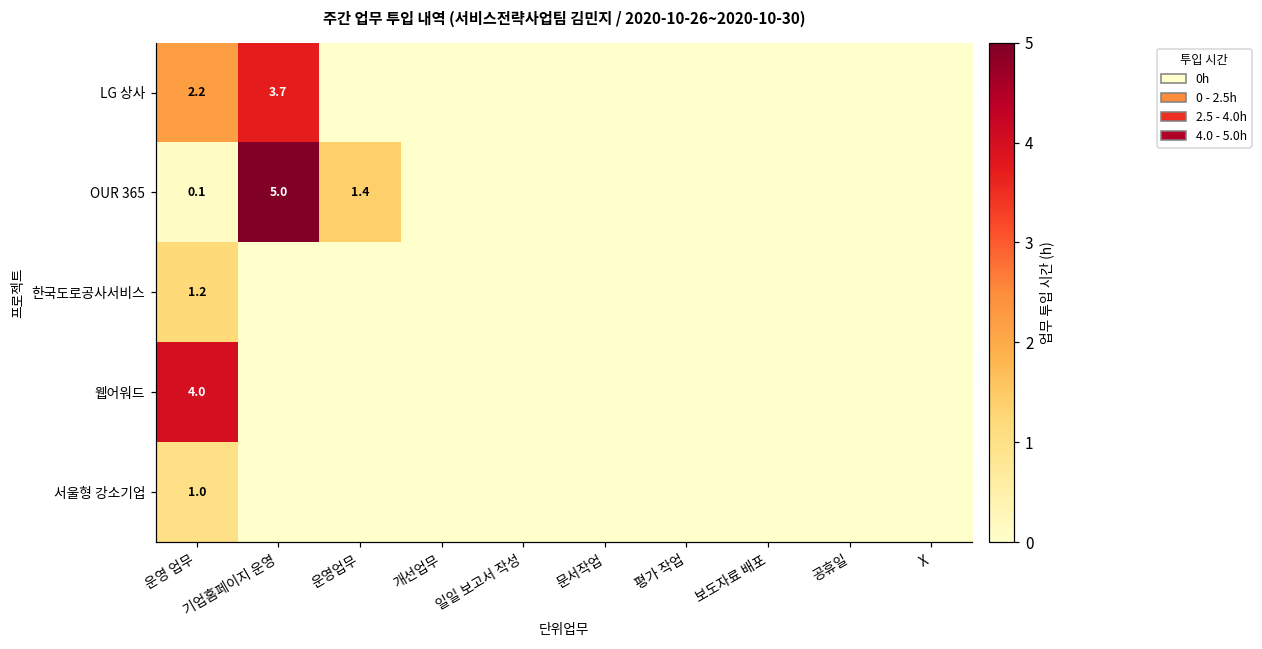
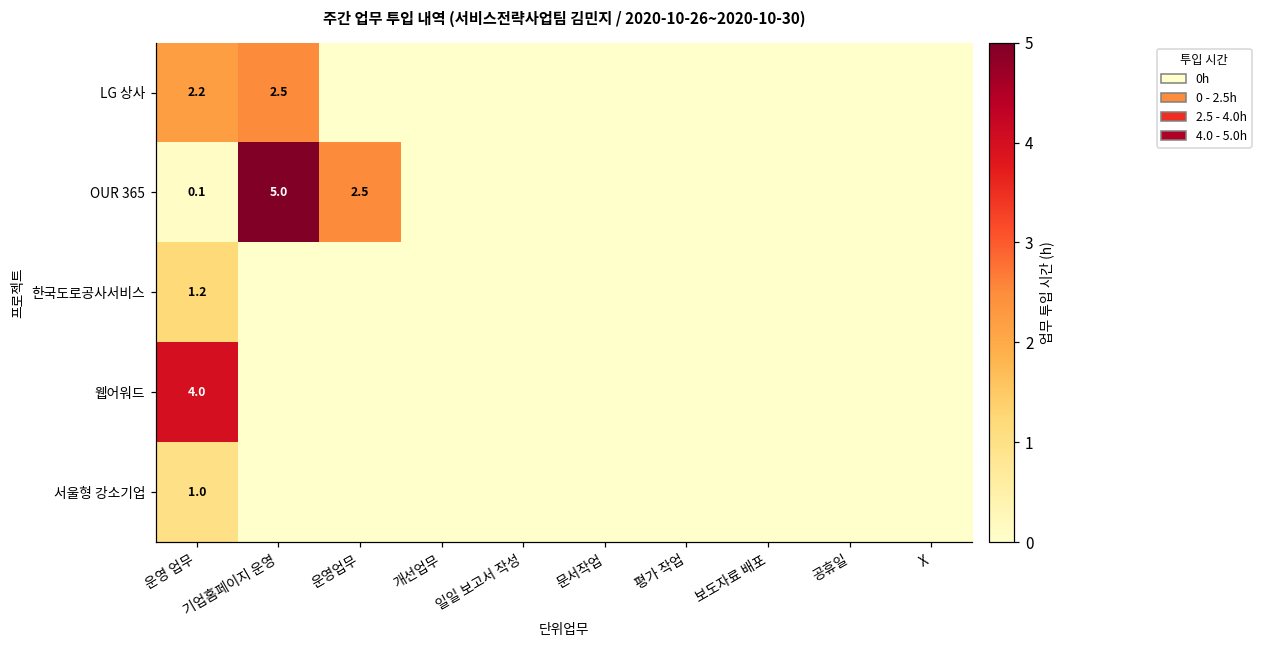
  {
    "LG 상사": {
      "운영 업무": 2.2,
-     "기업홈페이지 운영": 3.7
+     "기업홈페이지 운영": 2.5
    },
    "OUR 365": {
      "운영 업무": 0.1,
      "기업홈페이지 운영": 5.0,
-     "운영업무": 1.4
+     "운영업무": 2.5
    },
    "한국도로공사서비스": {
      "운영 업무": 1.2
    },
    "웹어워드": {
      "운영 업무": 4.0
    },
    "서울형 강소기업": {
      "운영 업무": 1.0
    }
  }
